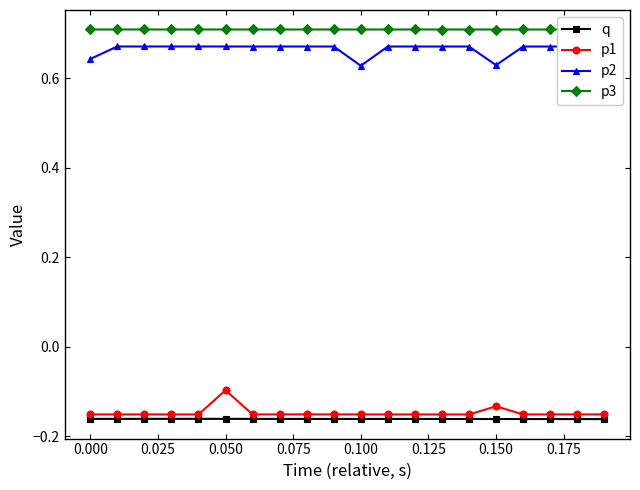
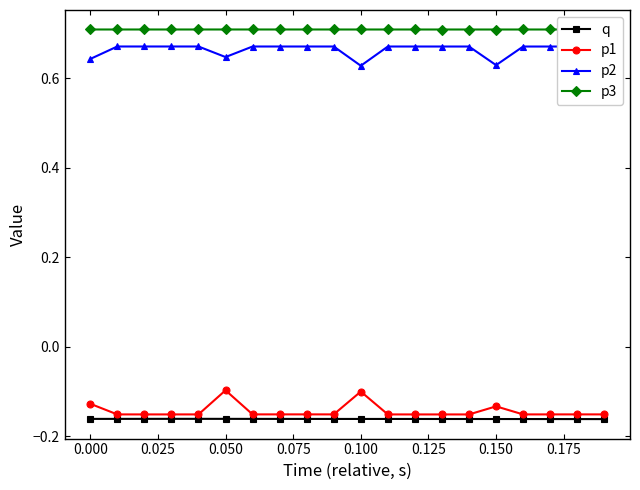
  {
    "q": {
      "0.000": -0.16,
      "0.050": -0.16,
      "0.100": -0.16,
      "0.150": -0.16
    },
    "p1": {
-     "0.000": -0.15,
+     "0.000": -0.13,
      "0.050": -0.10,
-     "0.100": -0.15,
+     "0.100": -0.10,
      "0.150": -0.13
    },
    "p2": {
      "0.000": 0.64,
-     "0.050": 0.67,
+     "0.050": 0.65,
      "0.100": 0.63,
      "0.150": 0.63
    },
    "p3": {
      "0.000": 0.71,
      "0.050": 0.71,
      "0.100": 0.71,
      "0.150": 0.71
    }
  }
